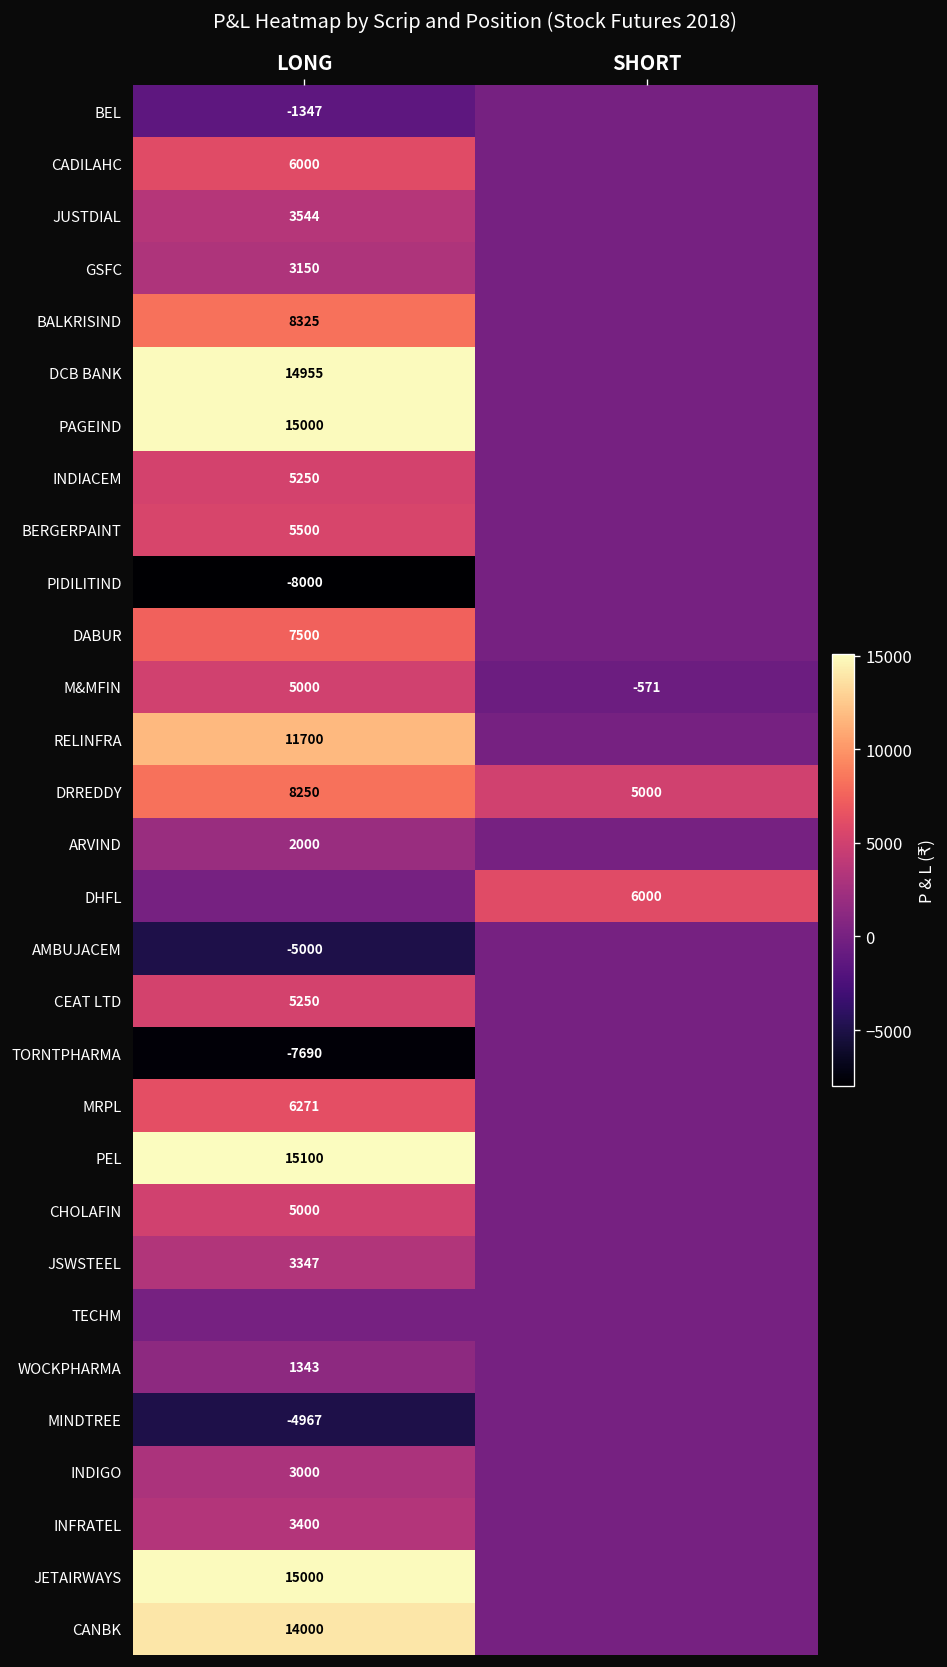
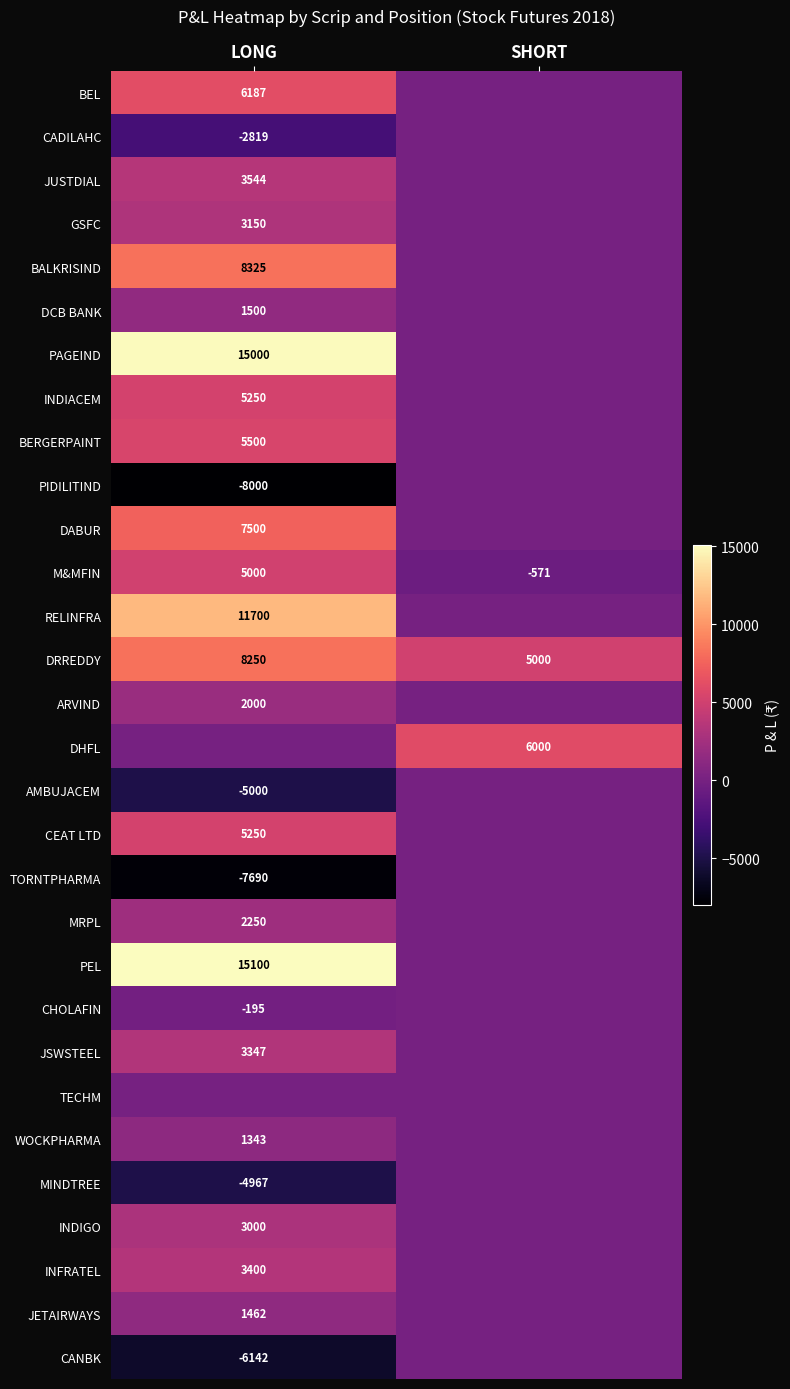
  {
    "BEL": {
-     "LONG": -1347
+     "LONG": 6187
    },
    "CADILAHC": {
-     "LONG": 6000
+     "LONG": -2819
    },
    "JUSTDIAL": {
      "LONG": 3544
    },
    "GSFC": {
      "LONG": 3150
    },
    "BALKRISIND": {
      "LONG": 8325
    },
    "DCB BANK": {
-     "LONG": 14955
+     "LONG": 1500
    },
    "PAGEIND": {
      "LONG": 15000
    },
    "INDIACEM": {
      "LONG": 5250
    },
    "BERGERPAINT": {
      "LONG": 5500
    },
    "PIDILITIND": {
      "LONG": -8000
    },
    "DABUR": {
      "LONG": 7500
    },
    "M&MFIN": {
      "LONG": 5000,
      "SHORT": -571
    },
    "RELINFRA": {
      "LONG": 11700
    },
    "DRREDDY": {
      "LONG": 8250,
      "SHORT": 5000
    },
    "ARVIND": {
      "LONG": 2000
    },
    "DHFL": {
      "SHORT": 6000
    },
    "AMBUJACEM": {
      "LONG": -5000
    },
    "CEAT LTD": {
      "LONG": 5250
    },
    "TORNTPHARMA": {
      "LONG": -7690
    },
    "MRPL": {
-     "LONG": 6271
+     "LONG": 2250
    },
    "PEL": {
      "LONG": 15100
    },
    "CHOLAFIN": {
-     "LONG": 5000
+     "LONG": -195
    },
    "JSWSTEEL": {
      "LONG": 3347
    },
    "WOCKPHARMA": {
      "LONG": 1343
    },
    "MINDTREE": {
      "LONG": -4967
    },
    "INDIGO": {
      "LONG": 3000
    },
    "INFRATEL": {
      "LONG": 3400
    },
    "JETAIRWAYS": {
-     "LONG": 15000
+     "LONG": 1462
    },
    "CANBK": {
-     "LONG": 14000
+     "LONG": -6142
    }
  }
